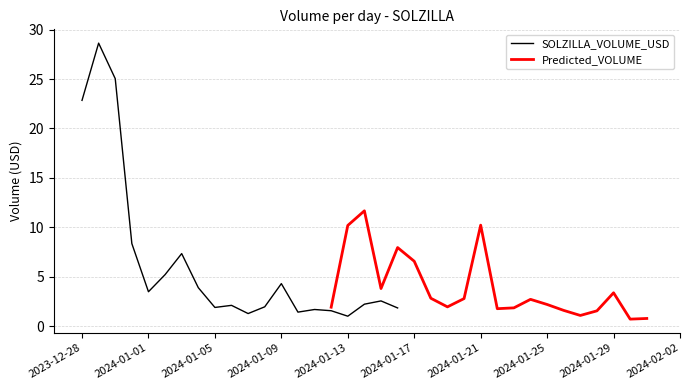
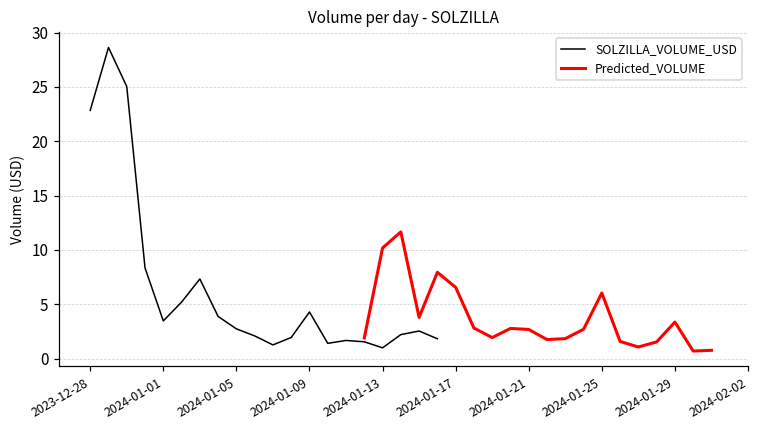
  {
    "SOLZILLA_VOLUME_USD": {
      "2023-12-28": 23,
      "2024-01-01": 3,
-     "2024-01-05": 2,
+     "2024-01-05": 3,
      "2024-01-09": 4,
      "2024-01-13": 1
    },
    "Predicted_VOLUME": {
      "2024-01-13": 10,
      "2024-01-17": 7,
-     "2024-01-21": 10,
-     "2024-01-25": 2,
+     "2024-01-21": 3,
+     "2024-01-25": 6,
      "2024-01-29": 3
    }
  }
